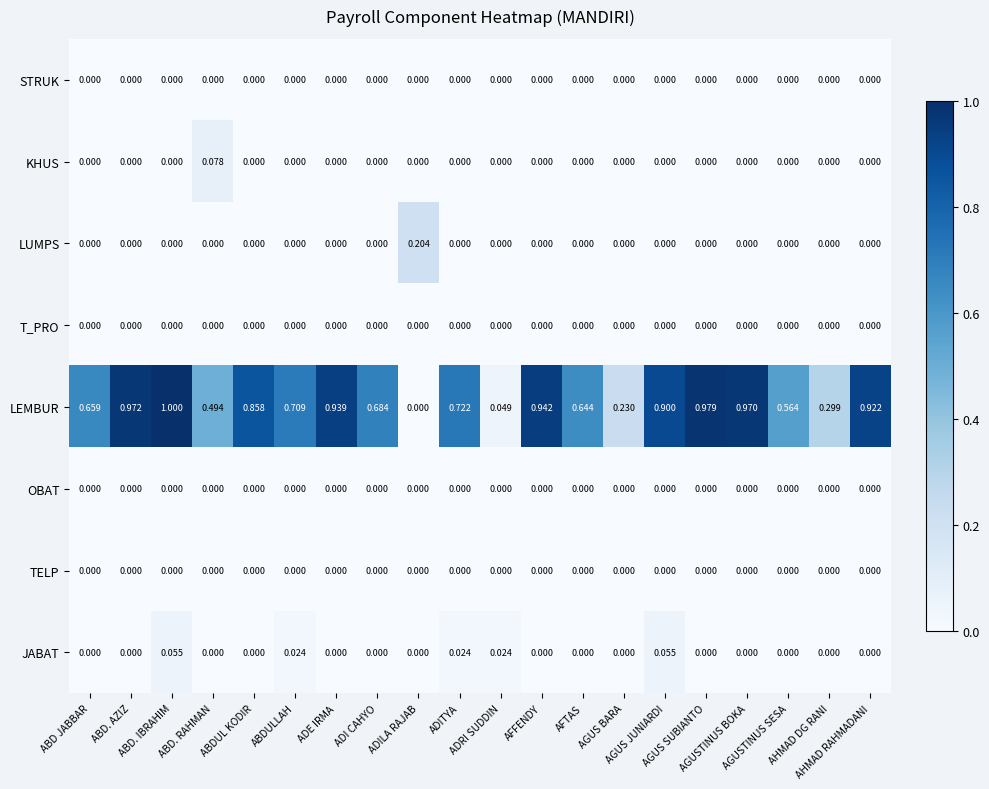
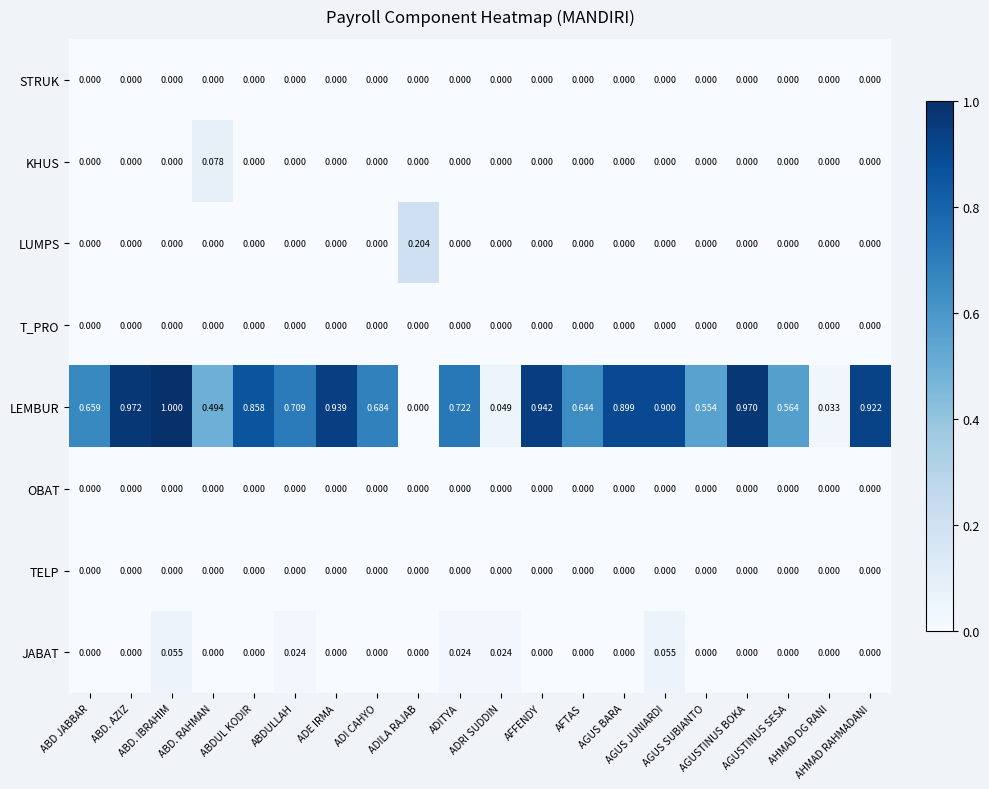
  {
    "STRUK": {
      "ABD JABBAR": 0.000,
      "ABD. AZIZ": 0.000,
      "ABD. IBRAHIM": 0.000,
      "ABD. RAHMAN": 0.000,
      "ABDUL KODIR": 0.000,
      "ABDULLAH": 0.000,
      "ADE IRMA": 0.000,
      "ADI CAHYO": 0.000,
      "ADILA RAJAB": 0.000,
      "ADITYA": 0.000,
      "ADRI SUDDIN": 0.000,
      "AFFENDY": 0.000,
      "AFTAS": 0.000,
      "AGUS BARA": 0.000,
      "AGUS JUNIARDI": 0.000,
      "AGUS SUBIANTO": 0.000,
      "AGUSTINUS BOKA": 0.000,
      "AGUSTINUS SESA": 0.000,
      "AHMAD DG RANI": 0.000,
      "AHMAD RAHMADANI": 0.000
    },
    "KHUS": {
      "ABD JABBAR": 0.000,
      "ABD. AZIZ": 0.000,
      "ABD. IBRAHIM": 0.000,
      "ABD. RAHMAN": 0.078,
      "ABDUL KODIR": 0.000,
      "ABDULLAH": 0.000,
      "ADE IRMA": 0.000,
      "ADI CAHYO": 0.000,
      "ADILA RAJAB": 0.000,
      "ADITYA": 0.000,
      "ADRI SUDDIN": 0.000,
      "AFFENDY": 0.000,
      "AFTAS": 0.000,
      "AGUS BARA": 0.000,
      "AGUS JUNIARDI": 0.000,
      "AGUS SUBIANTO": 0.000,
      "AGUSTINUS BOKA": 0.000,
      "AGUSTINUS SESA": 0.000,
      "AHMAD DG RANI": 0.000,
      "AHMAD RAHMADANI": 0.000
    },
    "LUMPS": {
      "ABD JABBAR": 0.000,
      "ABD. AZIZ": 0.000,
      "ABD. IBRAHIM": 0.000,
      "ABD. RAHMAN": 0.000,
      "ABDUL KODIR": 0.000,
      "ABDULLAH": 0.000,
      "ADE IRMA": 0.000,
      "ADI CAHYO": 0.000,
      "ADILA RAJAB": 0.204,
      "ADITYA": 0.000,
      "ADRI SUDDIN": 0.000,
      "AFFENDY": 0.000,
      "AFTAS": 0.000,
      "AGUS BARA": 0.000,
      "AGUS JUNIARDI": 0.000,
      "AGUS SUBIANTO": 0.000,
      "AGUSTINUS BOKA": 0.000,
      "AGUSTINUS SESA": 0.000,
      "AHMAD DG RANI": 0.000,
      "AHMAD RAHMADANI": 0.000
    },
    "T_PRO": {
      "ABD JABBAR": 0.000,
      "ABD. AZIZ": 0.000,
      "ABD. IBRAHIM": 0.000,
      "ABD. RAHMAN": 0.000,
      "ABDUL KODIR": 0.000,
      "ABDULLAH": 0.000,
      "ADE IRMA": 0.000,
      "ADI CAHYO": 0.000,
      "ADILA RAJAB": 0.000,
      "ADITYA": 0.000,
      "ADRI SUDDIN": 0.000,
      "AFFENDY": 0.000,
      "AFTAS": 0.000,
      "AGUS BARA": 0.000,
      "AGUS JUNIARDI": 0.000,
      "AGUS SUBIANTO": 0.000,
      "AGUSTINUS BOKA": 0.000,
      "AGUSTINUS SESA": 0.000,
      "AHMAD DG RANI": 0.000,
      "AHMAD RAHMADANI": 0.000
    },
    "LEMBUR": {
      "ABD JABBAR": 0.659,
      "ABD. AZIZ": 0.972,
      "ABD. IBRAHIM": 1.000,
      "ABD. RAHMAN": 0.494,
      "ABDUL KODIR": 0.858,
      "ABDULLAH": 0.709,
      "ADE IRMA": 0.939,
      "ADI CAHYO": 0.684,
      "ADILA RAJAB": 0.000,
      "ADITYA": 0.722,
      "ADRI SUDDIN": 0.049,
      "AFFENDY": 0.942,
      "AFTAS": 0.644,
-     "AGUS BARA": 0.230,
+     "AGUS BARA": 0.899,
      "AGUS JUNIARDI": 0.900,
-     "AGUS SUBIANTO": 0.979,
+     "AGUS SUBIANTO": 0.554,
      "AGUSTINUS BOKA": 0.970,
      "AGUSTINUS SESA": 0.564,
-     "AHMAD DG RANI": 0.299,
+     "AHMAD DG RANI": 0.033,
      "AHMAD RAHMADANI": 0.922
    },
    "OBAT": {
      "ABD JABBAR": 0.000,
      "ABD. AZIZ": 0.000,
      "ABD. IBRAHIM": 0.000,
      "ABD. RAHMAN": 0.000,
      "ABDUL KODIR": 0.000,
      "ABDULLAH": 0.000,
      "ADE IRMA": 0.000,
      "ADI CAHYO": 0.000,
      "ADILA RAJAB": 0.000,
      "ADITYA": 0.000,
      "ADRI SUDDIN": 0.000,
      "AFFENDY": 0.000,
      "AFTAS": 0.000,
      "AGUS BARA": 0.000,
      "AGUS JUNIARDI": 0.000,
      "AGUS SUBIANTO": 0.000,
      "AGUSTINUS BOKA": 0.000,
      "AGUSTINUS SESA": 0.000,
      "AHMAD DG RANI": 0.000,
      "AHMAD RAHMADANI": 0.000
    },
    "TELP": {
      "ABD JABBAR": 0.000,
      "ABD. AZIZ": 0.000,
      "ABD. IBRAHIM": 0.000,
      "ABD. RAHMAN": 0.000,
      "ABDUL KODIR": 0.000,
      "ABDULLAH": 0.000,
      "ADE IRMA": 0.000,
      "ADI CAHYO": 0.000,
      "ADILA RAJAB": 0.000,
      "ADITYA": 0.000,
      "ADRI SUDDIN": 0.000,
      "AFFENDY": 0.000,
      "AFTAS": 0.000,
      "AGUS BARA": 0.000,
      "AGUS JUNIARDI": 0.000,
      "AGUS SUBIANTO": 0.000,
      "AGUSTINUS BOKA": 0.000,
      "AGUSTINUS SESA": 0.000,
      "AHMAD DG RANI": 0.000,
      "AHMAD RAHMADANI": 0.000
    },
    "JABAT": {
      "ABD JABBAR": 0.000,
      "ABD. AZIZ": 0.000,
      "ABD. IBRAHIM": 0.055,
      "ABD. RAHMAN": 0.000,
      "ABDUL KODIR": 0.000,
      "ABDULLAH": 0.024,
      "ADE IRMA": 0.000,
      "ADI CAHYO": 0.000,
      "ADILA RAJAB": 0.000,
      "ADITYA": 0.024,
      "ADRI SUDDIN": 0.024,
      "AFFENDY": 0.000,
      "AFTAS": 0.000,
      "AGUS BARA": 0.000,
      "AGUS JUNIARDI": 0.055,
      "AGUS SUBIANTO": 0.000,
      "AGUSTINUS BOKA": 0.000,
      "AGUSTINUS SESA": 0.000,
      "AHMAD DG RANI": 0.000,
      "AHMAD RAHMADANI": 0.000
    }
  }
